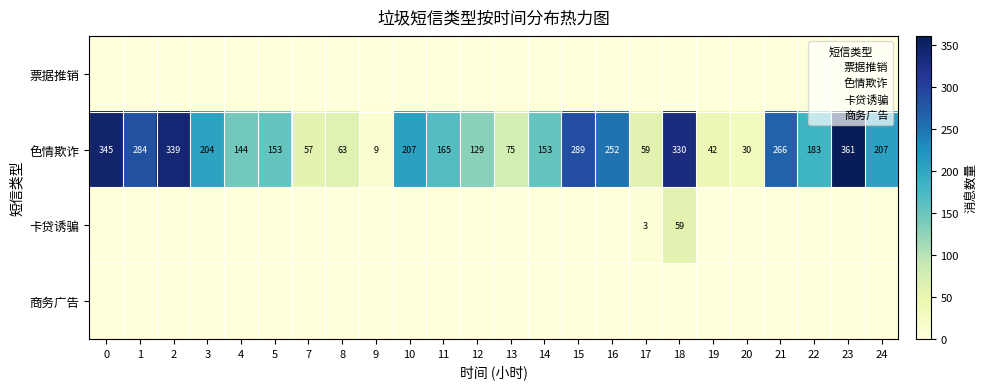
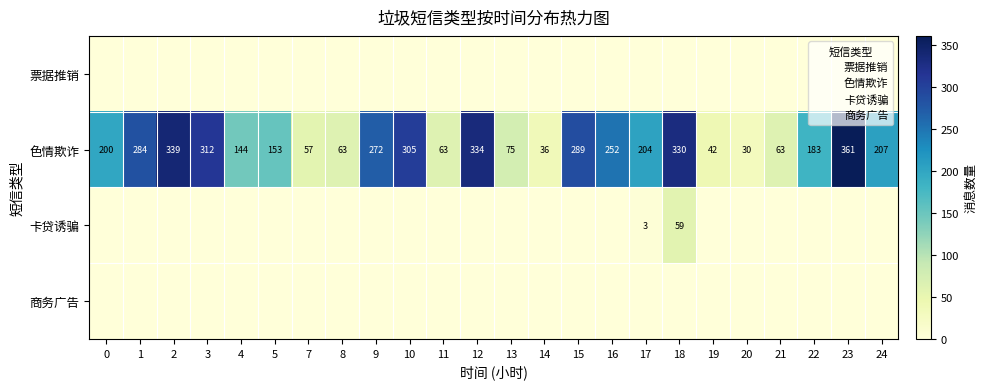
  {
    "色情欺诈": {
-     "0": 345,
+     "0": 200,
      "1": 284,
      "2": 339,
-     "3": 204,
+     "3": 312,
      "4": 144,
      "5": 153,
      "7": 57,
      "8": 63,
-     "9": 9,
-     "10": 207,
-     "11": 165,
-     "12": 129,
+     "9": 272,
+     "10": 305,
+     "11": 63,
+     "12": 334,
      "13": 75,
-     "14": 153,
+     "14": 36,
      "15": 289,
      "16": 252,
-     "17": 59,
+     "17": 204,
      "18": 330,
      "19": 42,
      "20": 30,
-     "21": 266,
+     "21": 63,
      "22": 183,
      "23": 361,
      "24": 207
    },
    "卡贷诱骗": {
      "17": 3,
      "18": 59
    }
  }
